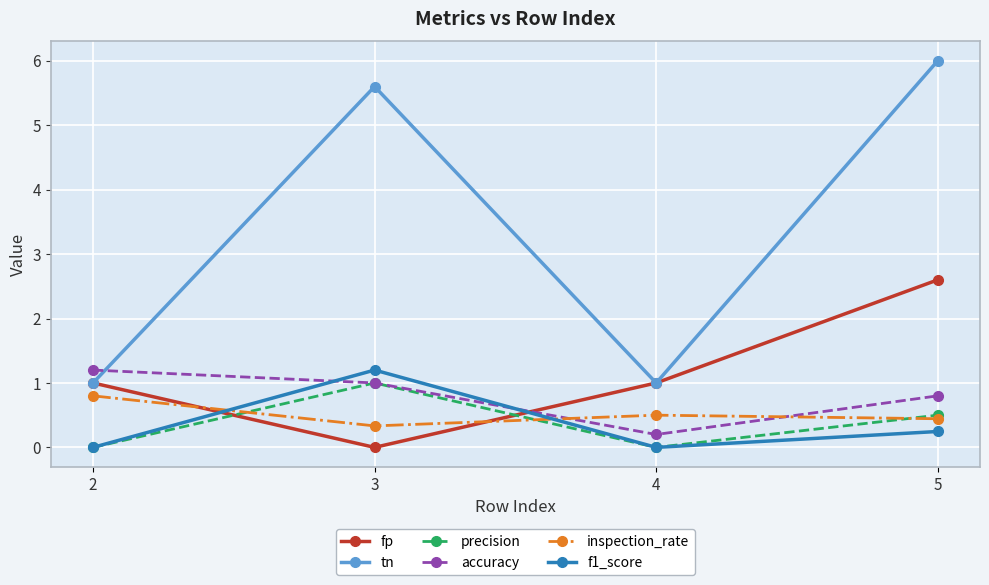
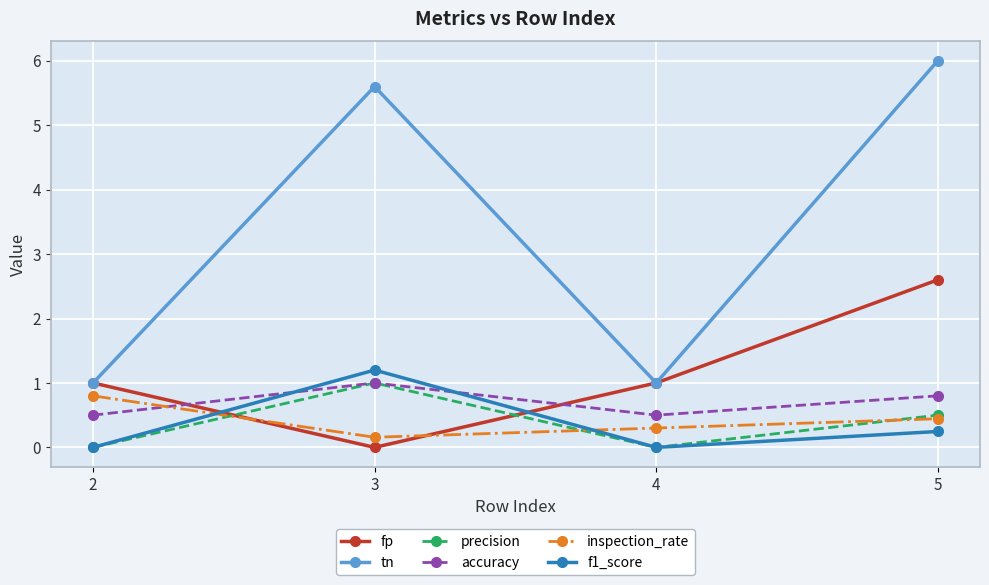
  {
    "fp": {
      "3": 0.0,
      "5": 2.6
    },
    "tn": {
      "3": 5.6,
      "5": 6.0
    },
    "precision": {
      "5": 0.5
    },
    "accuracy": {
-     "2": 1.2,
-     "4": 0.2,
+     "2": 0.5,
+     "4": 0.5,
      "5": 0.8
    },
    "inspection_rate": {
      "2": 0.8,
-     "3": 0.3,
-     "4": 0.5,
+     "3": 0.2,
+     "4": 0.3,
      "5": 0.4
    },
    "f1_score": {
      "3": 1.2,
      "5": 0.2
    }
  }
